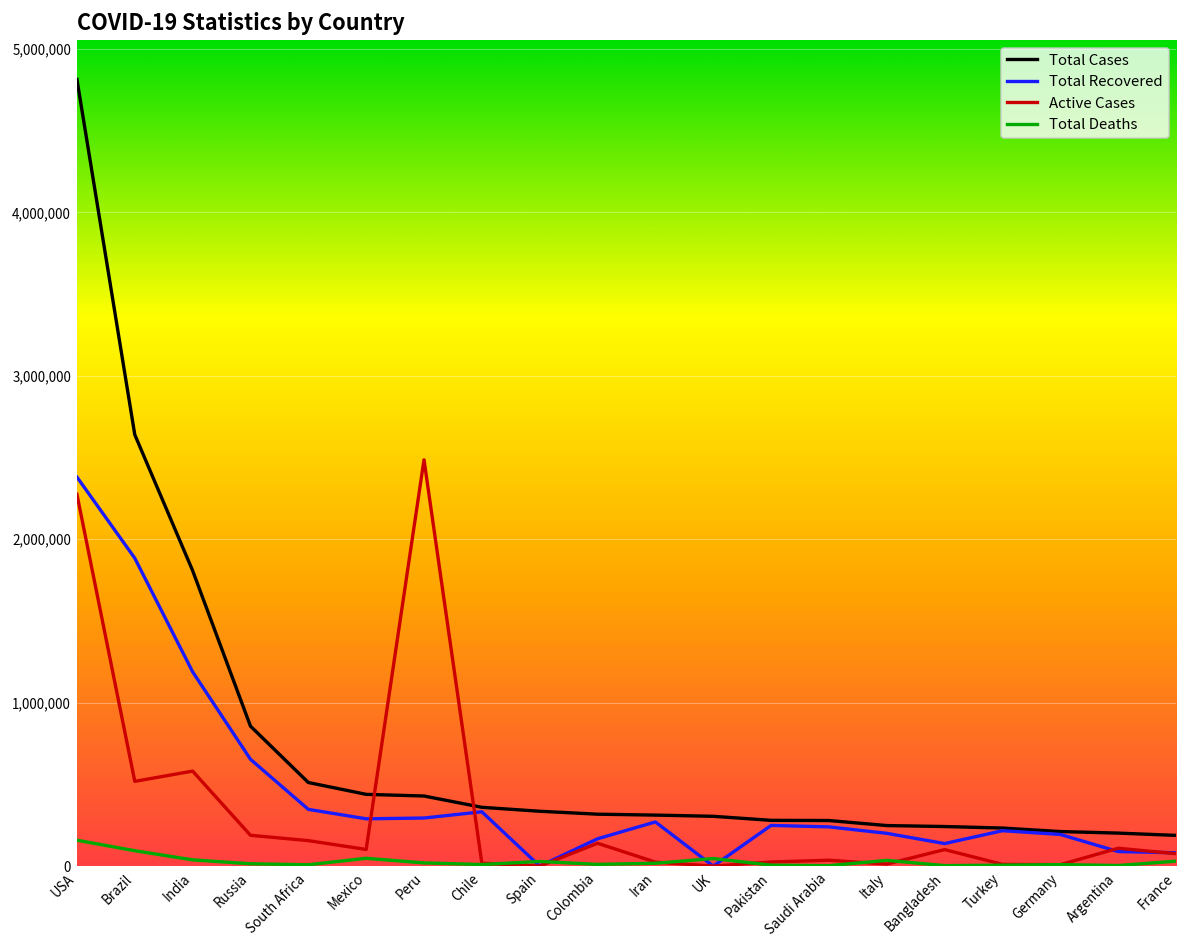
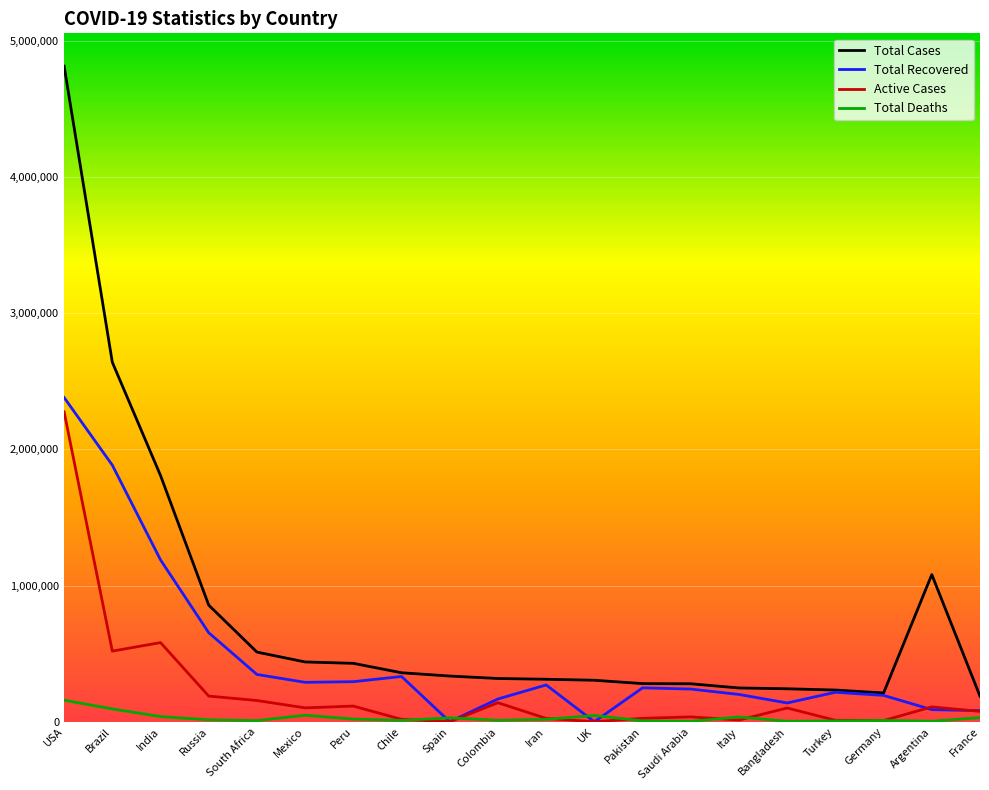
  {
    "Total Cases": {
      "USA": "4,810,000",
      "Brazil": "2,640,000",
      "India": "1,810,000",
      "Russia": "860,000",
      "South Africa": "510,000",
      "Mexico": "440,000",
      "Peru": "430,000",
      "Chile": "360,000",
      "Spain": "340,000",
      "Colombia": "320,000",
      "Iran": "310,000",
      "UK": "300,000",
      "Pakistan": "280,000",
      "Saudi Arabia": "280,000",
      "Italy": "250,000",
      "Bangladesh": "240,000",
-     "Argentina": "200,000",
+     "Argentina": "1,080,000",
      "France": "190,000"
    },
    "Total Recovered": {
      "USA": "2,380,000",
      "Brazil": "1,880,000",
      "India": "1,190,000",
      "Russia": "650,000",
      "South Africa": "350,000",
      "Mexico": "290,000",
      "Peru": "290,000",
      "Chile": "330,000",
      "Colombia": "170,000",
      "Iran": "270,000",
      "Pakistan": "250,000",
      "Saudi Arabia": "240,000",
      "Italy": "200,000",
      "Bangladesh": "140,000",
      "Argentina": "90,000"
    },
    "Active Cases": {
      "USA": "2,280,000",
      "Brazil": "520,000",
      "India": "580,000",
      "Russia": "190,000",
      "South Africa": "160,000",
      "Mexico": "100,000",
-     "Peru": "2,490,000",
+     "Peru": "120,000",
      "Colombia": "140,000",
      "Pakistan": "30,000",
      "Saudi Arabia": "40,000",
      "Italy": "10,000",
      "Bangladesh": "100,000",
      "Argentina": "110,000"
    },
    "Total Deaths": {
      "USA": "160,000",
      "Brazil": "90,000",
      "India": "40,000",
      "Russia": "10,000",
      "South Africa": "10,000",
      "Mexico": "50,000",
      "Peru": "20,000",
      "Spain": "30,000",
      "Colombia": "10,000",
      "UK": "50,000",
      "Pakistan": "10,000",
      "Saudi Arabia": "0",
      "Italy": "40,000",
      "Bangladesh": "0",
      "Argentina": "0",
      "France": "30,000"
    }
  }
